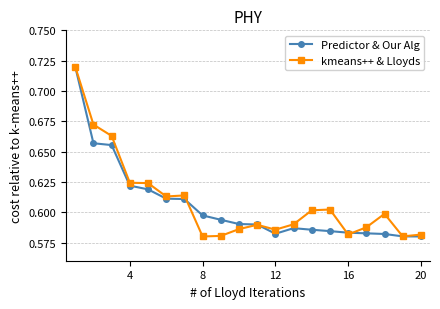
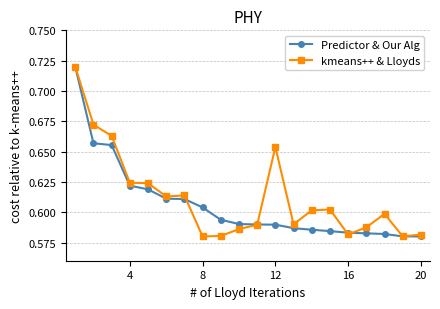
  {
    "Predictor & Our Alg": {
      "4": 0.622,
-     "8": 0.597,
-     "12": 0.582
+     "8": 0.604,
+     "12": 0.590
    },
    "kmeans++ & Lloyds": {
      "4": 0.624,
      "8": 0.580,
-     "12": 0.586
+     "12": 0.654
    }
  }
